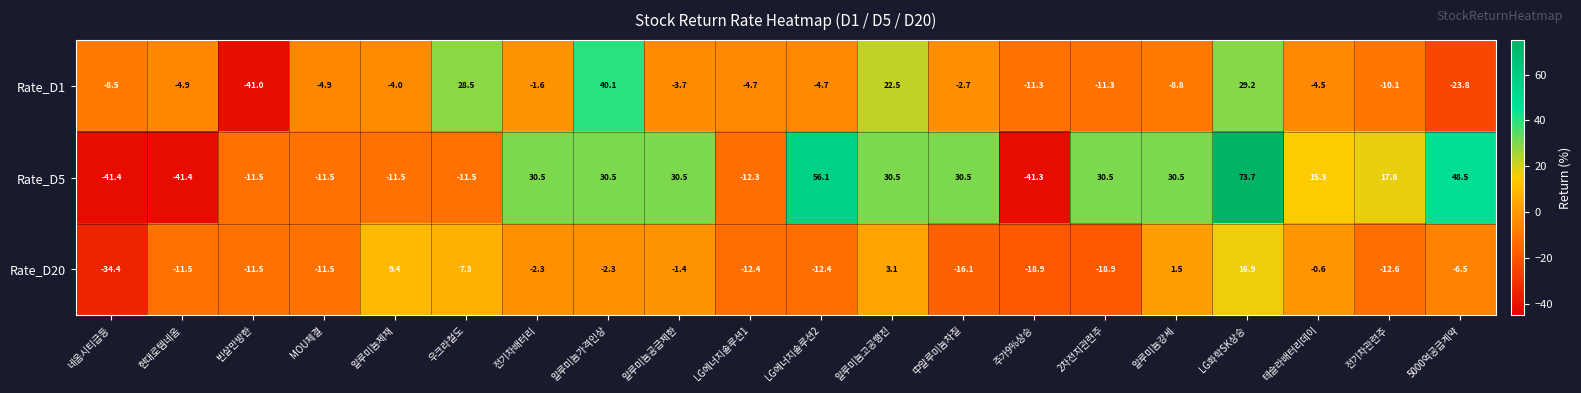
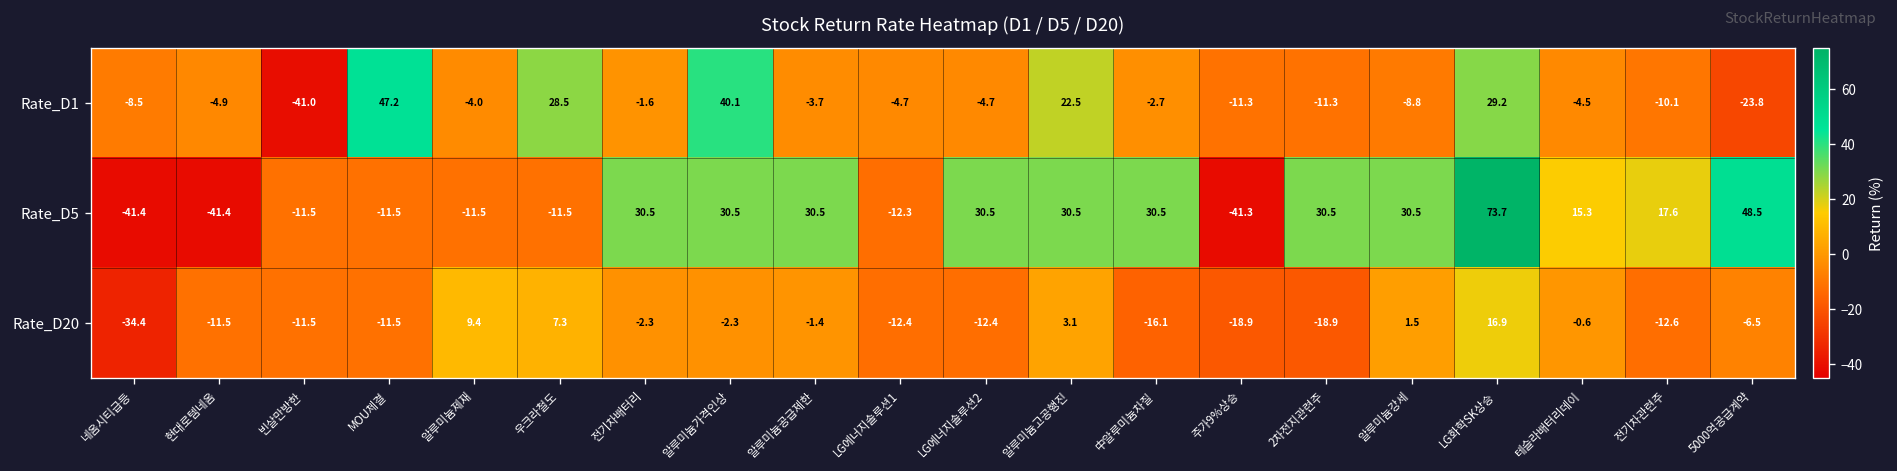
  {
    "Rate_D1": {
      "네옴시티급등": -8.5,
      "현대로템네옴": -4.9,
      "빈살만방한": -41.0,
-     "MOU체결": -4.9,
+     "MOU체결": 47.2,
      "알루미늄제재": -4.0,
      "우크라철도": 28.5,
      "전기차배터리": -1.6,
      "알루미늄가격인상": 40.1,
      "알루미늄공급제한": -3.7,
      "LG에너지솔루션1": -4.7,
      "LG에너지솔루션2": -4.7,
      "알루미늄고공행진": 22.5,
      "中알루미늄차질": -2.7,
      "주가9%상승": -11.3,
      "2차전지관련주": -11.3,
      "알루미늄강세": -8.8,
      "LG화학SK상승": 29.2,
      "테슬라배터리데이": -4.5,
      "전기차관련주": -10.1,
      "5000억공급계약": -23.8
    },
    "Rate_D5": {
      "네옴시티급등": -41.4,
      "현대로템네옴": -41.4,
      "빈살만방한": -11.5,
      "MOU체결": -11.5,
      "알루미늄제재": -11.5,
      "우크라철도": -11.5,
      "전기차배터리": 30.5,
      "알루미늄가격인상": 30.5,
      "알루미늄공급제한": 30.5,
      "LG에너지솔루션1": -12.3,
-     "LG에너지솔루션2": 56.1,
+     "LG에너지솔루션2": 30.5,
      "알루미늄고공행진": 30.5,
      "中알루미늄차질": 30.5,
      "주가9%상승": -41.3,
      "2차전지관련주": 30.5,
      "알루미늄강세": 30.5,
      "LG화학SK상승": 73.7,
      "테슬라배터리데이": 15.3,
      "전기차관련주": 17.6,
      "5000억공급계약": 48.5
    },
    "Rate_D20": {
      "네옴시티급등": -34.4,
      "현대로템네옴": -11.5,
      "빈살만방한": -11.5,
      "MOU체결": -11.5,
      "알루미늄제재": 9.4,
      "우크라철도": 7.3,
      "전기차배터리": -2.3,
      "알루미늄가격인상": -2.3,
      "알루미늄공급제한": -1.4,
      "LG에너지솔루션1": -12.4,
      "LG에너지솔루션2": -12.4,
      "알루미늄고공행진": 3.1,
      "中알루미늄차질": -16.1,
      "주가9%상승": -18.9,
      "2차전지관련주": -18.9,
      "알루미늄강세": 1.5,
      "LG화학SK상승": 16.9,
      "테슬라배터리데이": -0.6,
      "전기차관련주": -12.6,
      "5000억공급계약": -6.5
    }
  }
